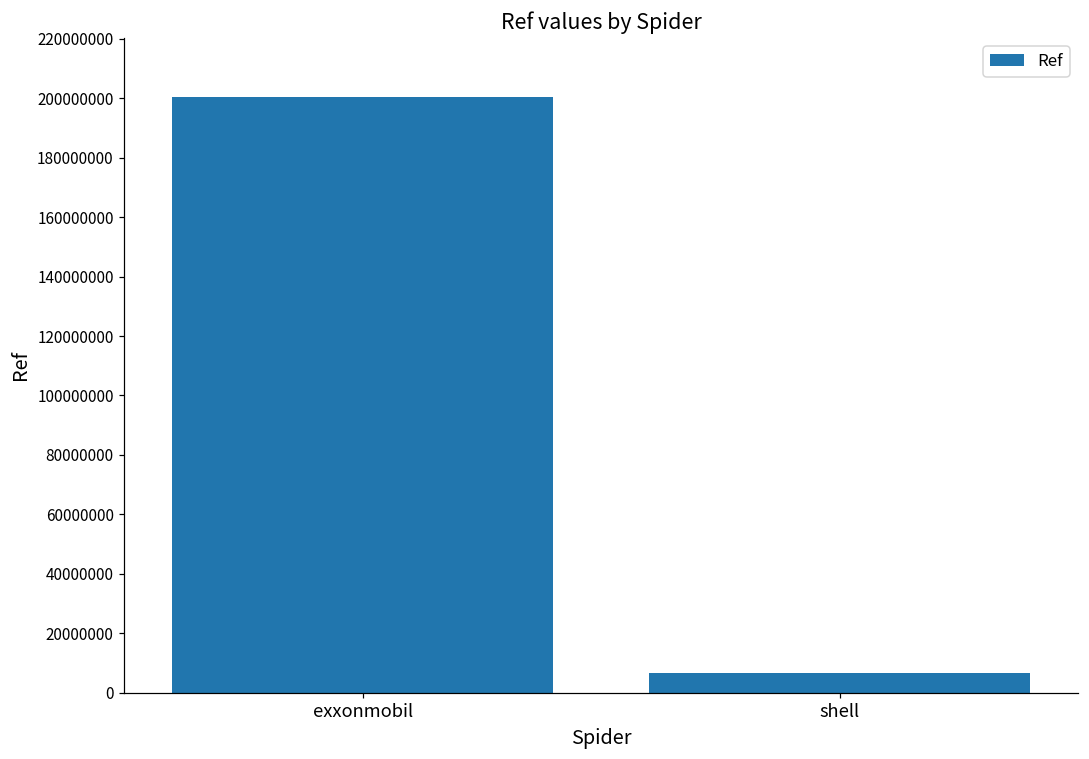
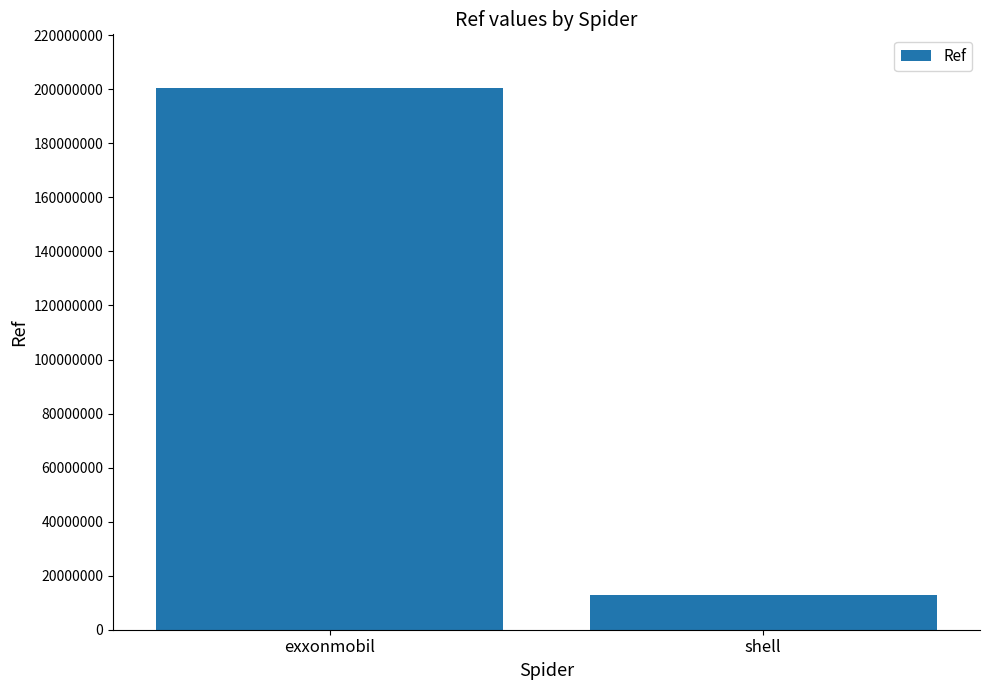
  {
    "exxonmobil": 200000000,
-   "shell": 6000000
+   "shell": 13000000
  }
